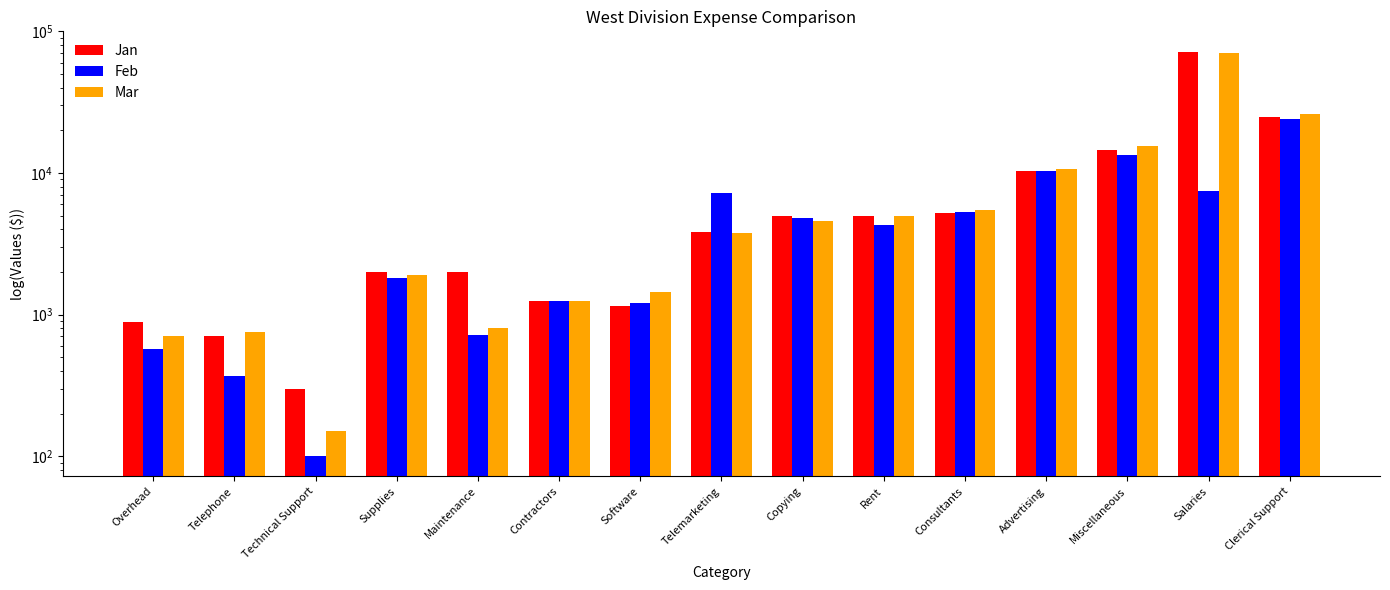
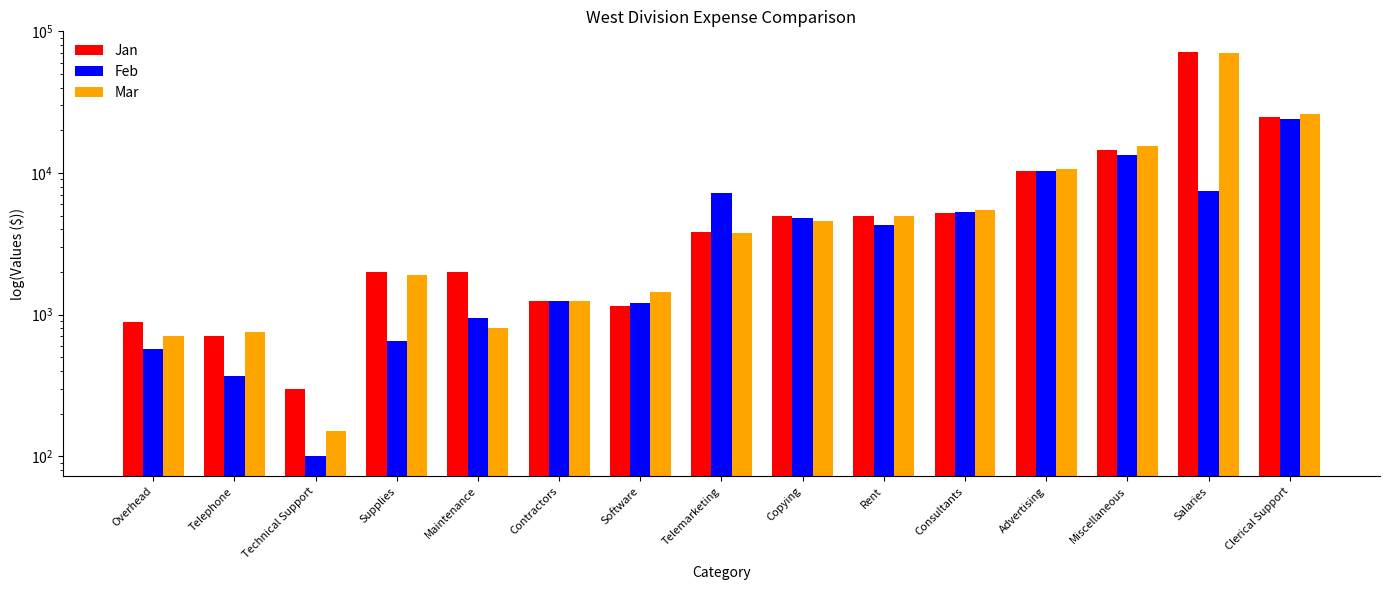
  {
    "Jan": {
      "Overhead": 900,
      "Telephone": 700,
      "Technical Support": 300,
      "Supplies": 2000,
      "Maintenance": 2000,
      "Contractors": 1300,
      "Software": 1200,
      "Telemarketing": 3800,
      "Copying": 5000,
      "Rent": 5000,
      "Consultants": 5300,
      "Advertising": 10000,
      "Miscellaneous": 15000,
      "Salaries": 70000,
      "Clerical Support": 25000
    },
    "Feb": {
      "Overhead": 570,
      "Telephone": 370,
      "Technical Support": 100,
-     "Supplies": 1800,
-     "Maintenance": 700,
+     "Supplies": 700,
+     "Maintenance": 1000,
      "Contractors": 1300,
      "Software": 1200,
      "Telemarketing": 7000,
      "Copying": 4800,
      "Rent": 4300,
      "Consultants": 5300,
      "Advertising": 10000,
      "Miscellaneous": 14000,
      "Salaries": 7000,
      "Clerical Support": 24000
    },
    "Mar": {
      "Overhead": 700,
      "Telephone": 800,
      "Technical Support": 150,
      "Supplies": 1900,
      "Maintenance": 800,
      "Contractors": 1300,
      "Software": 1400,
      "Telemarketing": 3800,
      "Copying": 4500,
      "Rent": 5000,
      "Consultants": 5500,
      "Advertising": 11000,
      "Miscellaneous": 16000,
      "Salaries": 70000,
      "Clerical Support": 26000
    }
  }
